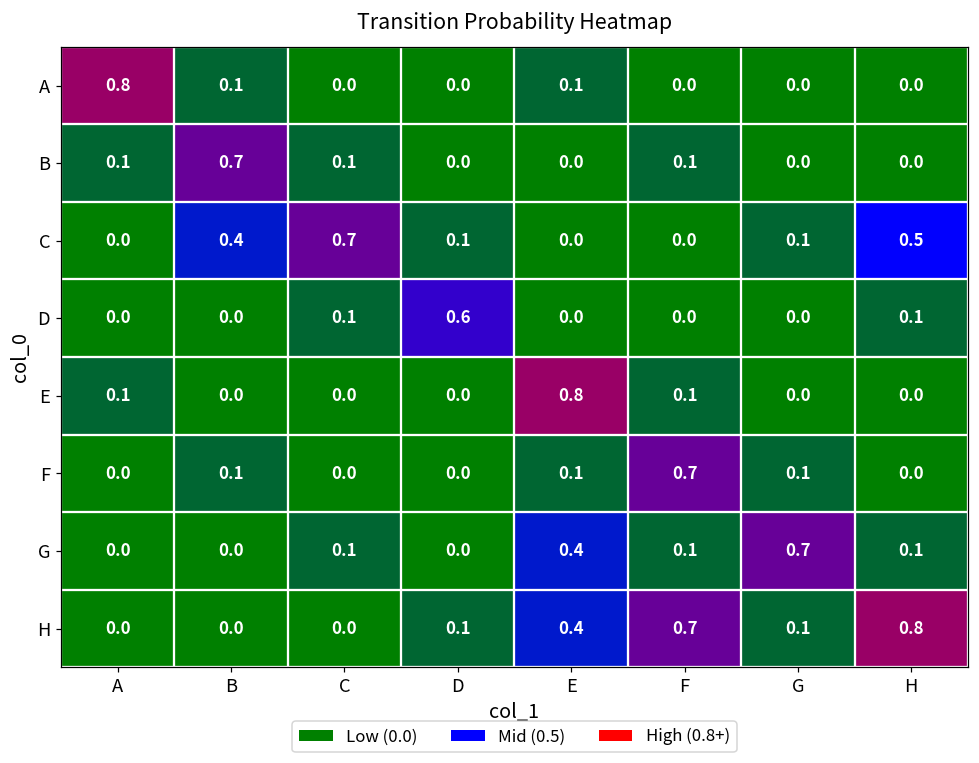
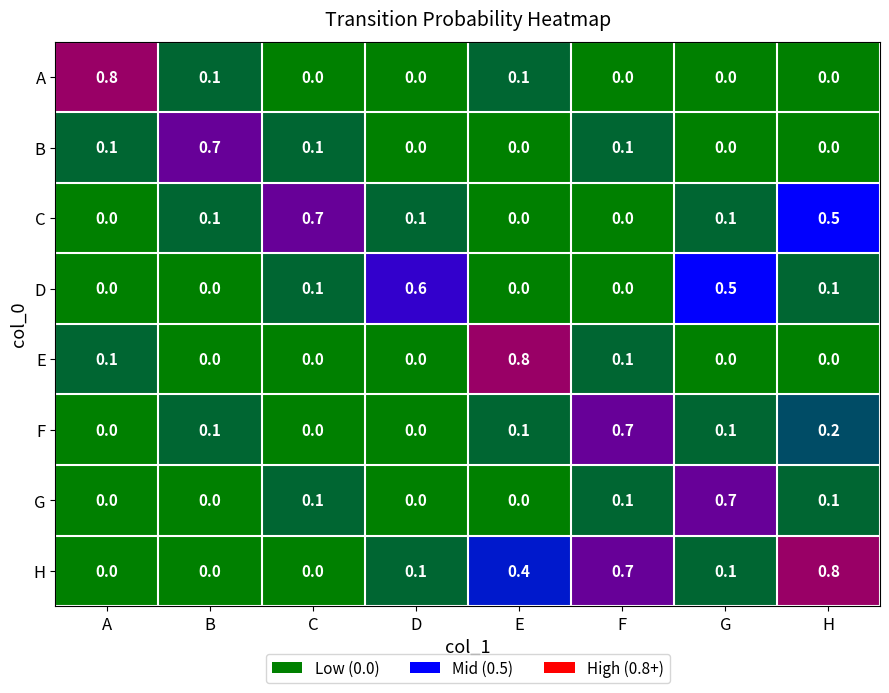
  {
    "A": {
      "A": 0.8,
      "B": 0.1,
      "C": 0.0,
      "D": 0.0,
      "E": 0.1,
      "F": 0.0,
      "G": 0.0,
      "H": 0.0
    },
    "B": {
      "A": 0.1,
      "B": 0.7,
      "C": 0.1,
      "D": 0.0,
      "E": 0.0,
      "F": 0.1,
      "G": 0.0,
      "H": 0.0
    },
    "C": {
      "A": 0.0,
-     "B": 0.4,
+     "B": 0.1,
      "C": 0.7,
      "D": 0.1,
      "E": 0.0,
      "F": 0.0,
      "G": 0.1,
      "H": 0.5
    },
    "D": {
      "A": 0.0,
      "B": 0.0,
      "C": 0.1,
      "D": 0.6,
      "E": 0.0,
      "F": 0.0,
-     "G": 0.0,
+     "G": 0.5,
      "H": 0.1
    },
    "E": {
      "A": 0.1,
      "B": 0.0,
      "C": 0.0,
      "D": 0.0,
      "E": 0.8,
      "F": 0.1,
      "G": 0.0,
      "H": 0.0
    },
    "F": {
      "A": 0.0,
      "B": 0.1,
      "C": 0.0,
      "D": 0.0,
      "E": 0.1,
      "F": 0.7,
      "G": 0.1,
-     "H": 0.0
+     "H": 0.2
    },
    "G": {
      "A": 0.0,
      "B": 0.0,
      "C": 0.1,
      "D": 0.0,
-     "E": 0.4,
+     "E": 0.0,
      "F": 0.1,
      "G": 0.7,
      "H": 0.1
    },
    "H": {
      "A": 0.0,
      "B": 0.0,
      "C": 0.0,
      "D": 0.1,
      "E": 0.4,
      "F": 0.7,
      "G": 0.1,
      "H": 0.8
    }
  }
